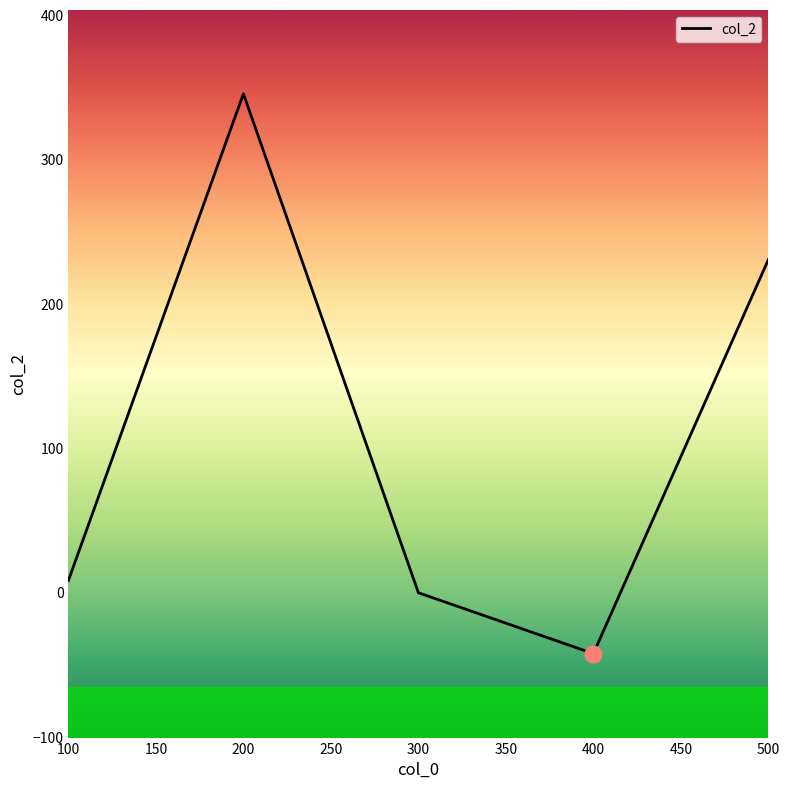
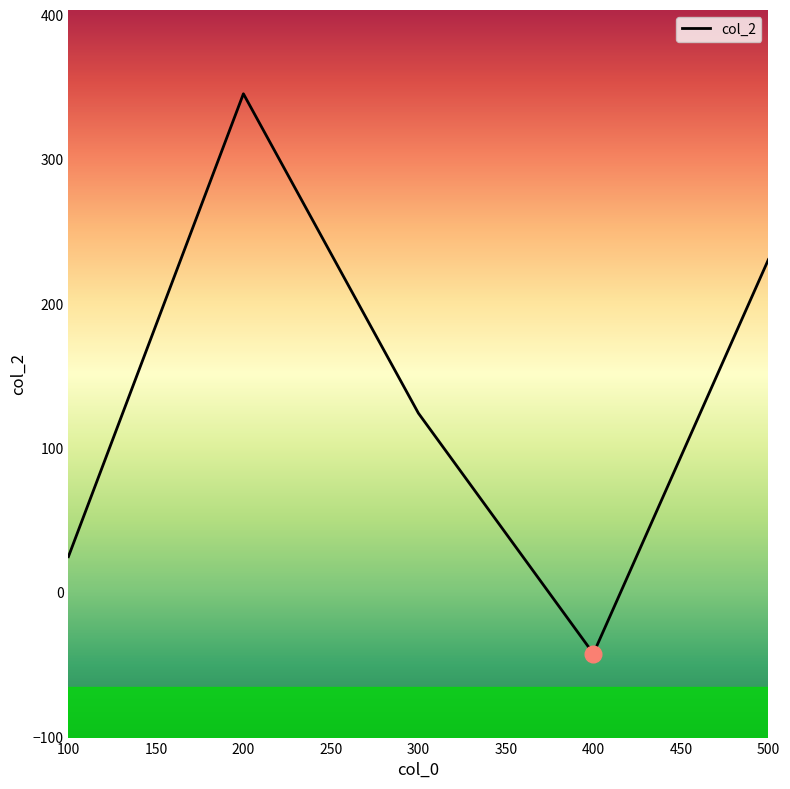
  {
    "col_2": {
-     "100": 9,
+     "100": 25,
      "200": 346,
-     "300": 0,
+     "300": 124,
      "500": 231
    }
  }
